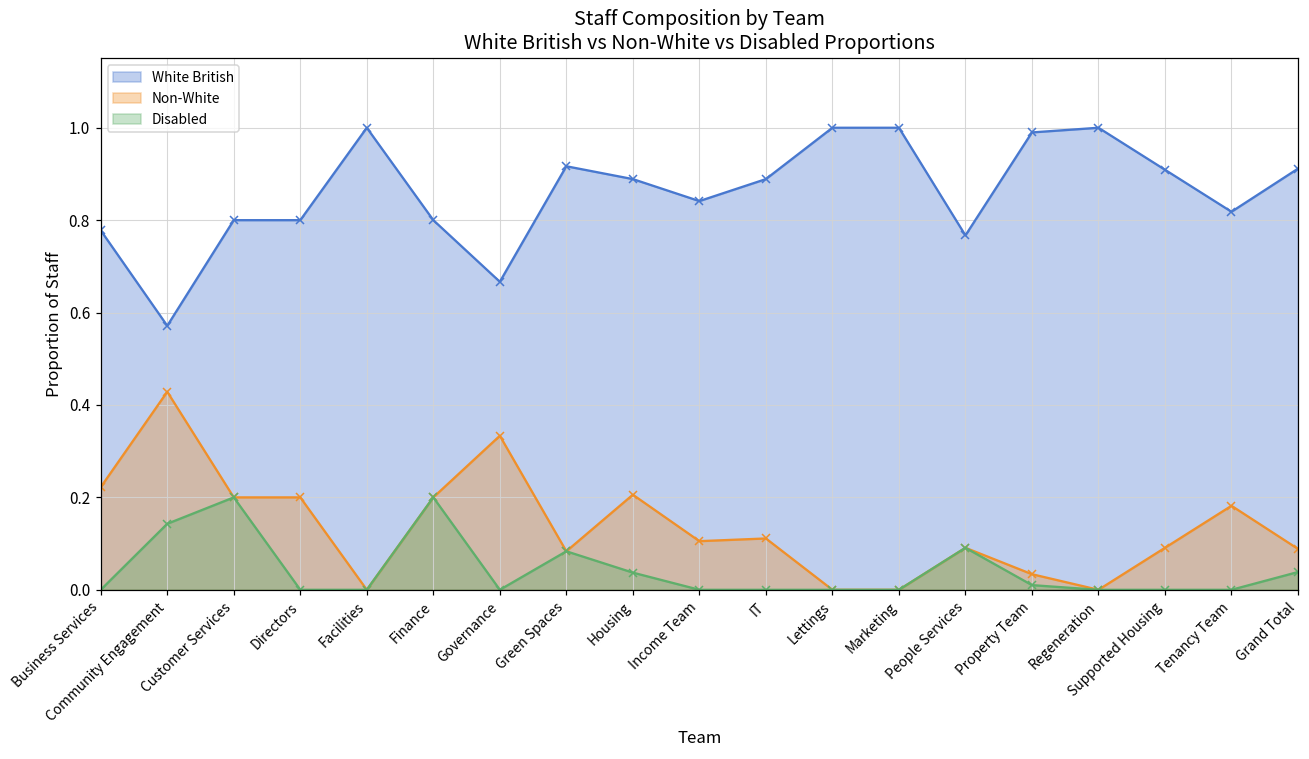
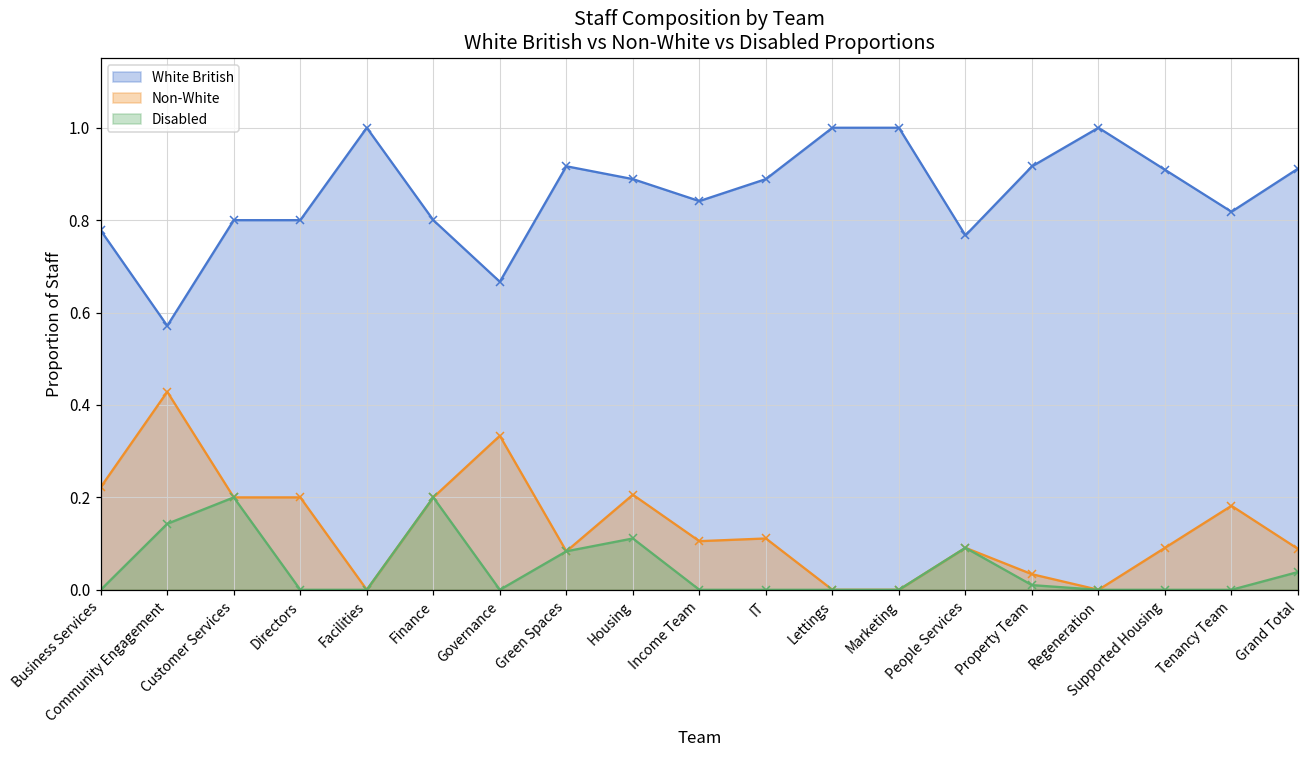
  {
    "White British": {
      "Business Services": 0.78,
      "Community Engagement": 0.57,
      "Customer Services": 0.80,
      "Directors": 0.80,
      "Facilities": 1.00,
      "Finance": 0.80,
      "Governance": 0.67,
      "Green Spaces": 0.92,
      "Housing": 0.89,
      "Income Team": 0.84,
      "IT": 0.89,
      "Lettings": 1.00,
      "Marketing": 1.00,
      "People Services": 0.77,
-     "Property Team": 0.99,
+     "Property Team": 0.92,
      "Regeneration": 1.00,
      "Supported Housing": 0.91,
      "Tenancy Team": 0.82,
      "Grand Total": 0.91
    },
    "Non-White": {
      "Business Services": 0.22,
      "Community Engagement": 0.43,
      "Directors": 0.20,
      "Governance": 0.33,
      "Housing": 0.21,
      "Income Team": 0.11,
      "IT": 0.11,
      "Property Team": 0.03,
      "Supported Housing": 0.09,
      "Tenancy Team": 0.18,
      "Grand Total": 0.09
    },
    "Disabled": {
      "Business Services": 0.00,
      "Community Engagement": 0.14,
      "Directors": 0.00,
      "Governance": 0.00,
-     "Housing": 0.04,
+     "Housing": 0.11,
      "Income Team": 0.00,
      "IT": 0.00,
      "Property Team": 0.01,
      "Supported Housing": 0.00,
      "Tenancy Team": 0.00,
      "Grand Total": 0.04
    }
  }
